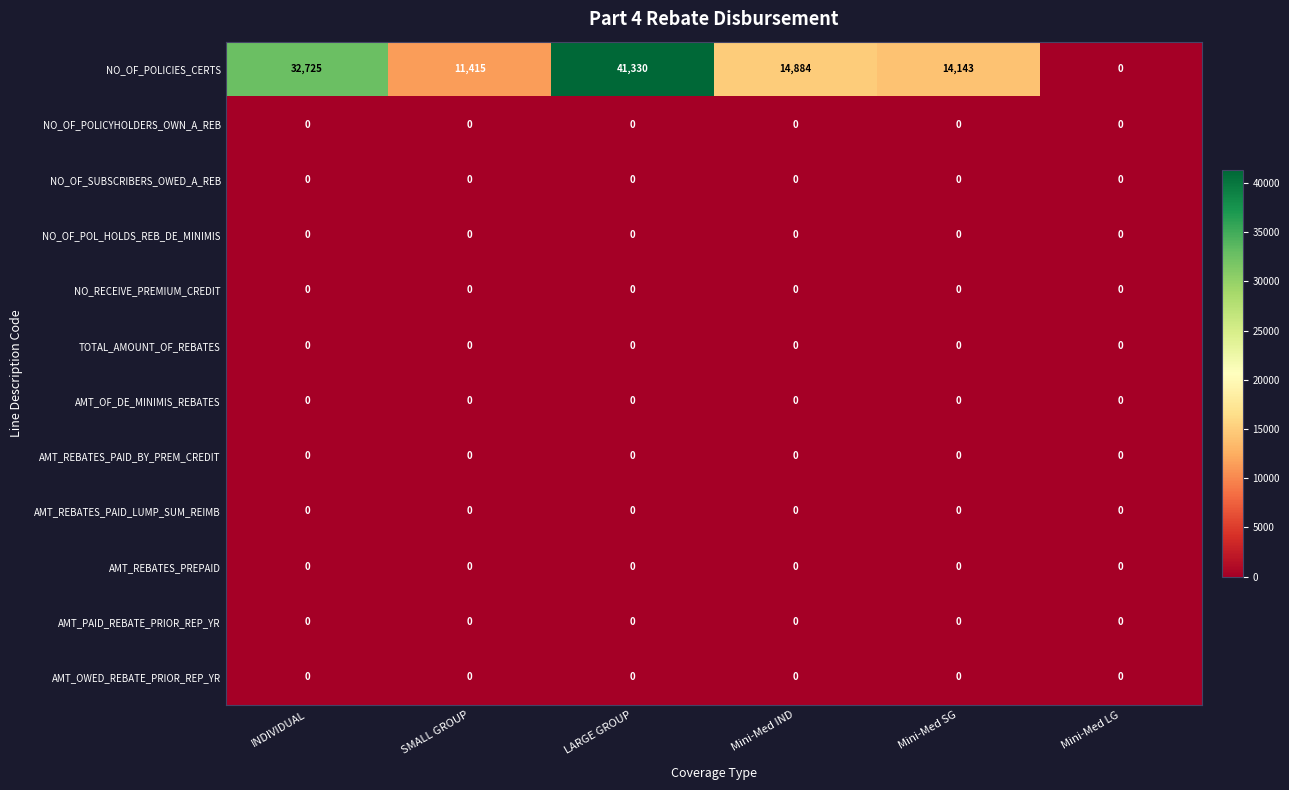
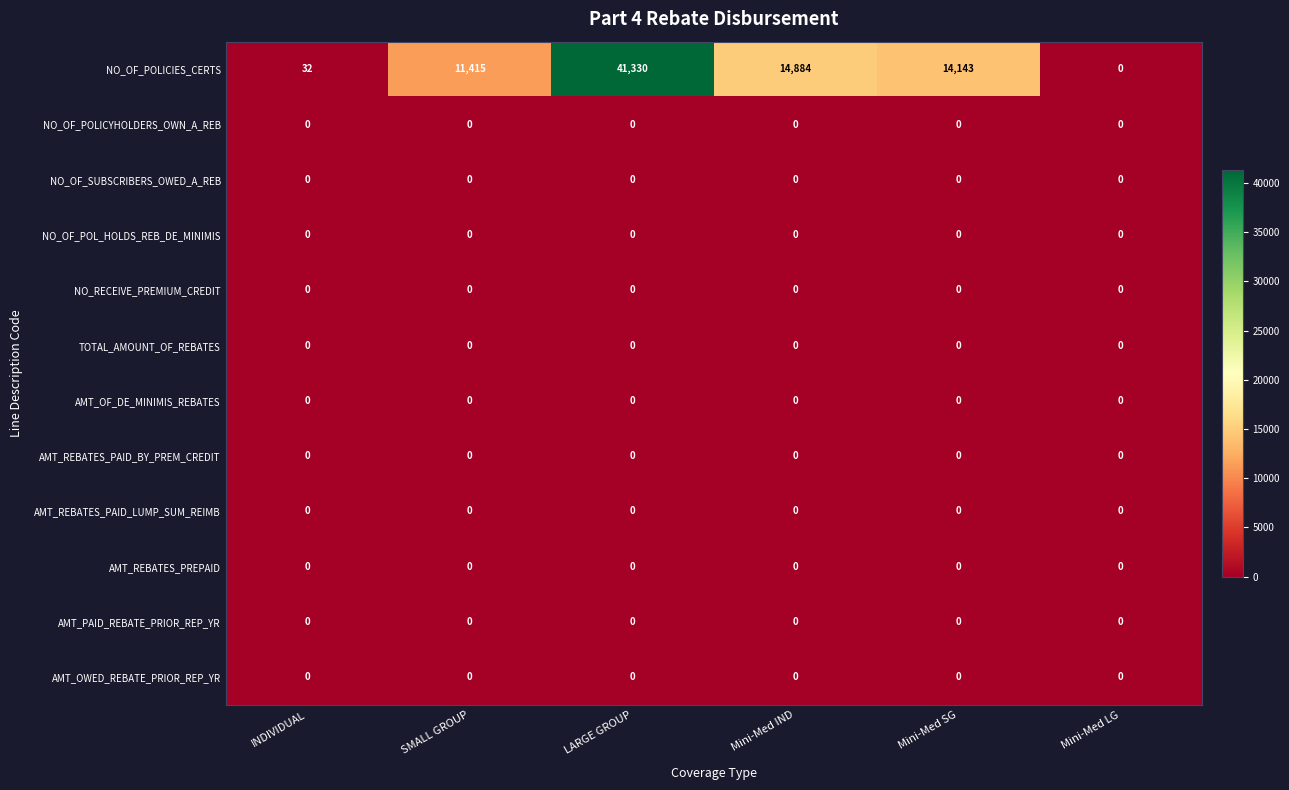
  {
    "NO_OF_POLICIES_CERTS": {
-     "INDIVIDUAL": "32,725",
+     "INDIVIDUAL": "32",
      "SMALL GROUP": "11,415",
      "LARGE GROUP": "41,330",
      "Mini-Med IND": "14,884",
      "Mini-Med SG": "14,143",
      "Mini-Med LG": "0"
    },
    "NO_OF_POLICYHOLDERS_OWN_A_REB": {
      "INDIVIDUAL": "0",
      "SMALL GROUP": "0",
      "LARGE GROUP": "0",
      "Mini-Med IND": "0",
      "Mini-Med SG": "0",
      "Mini-Med LG": "0"
    },
    "NO_OF_SUBSCRIBERS_OWED_A_REB": {
      "INDIVIDUAL": "0",
      "SMALL GROUP": "0",
      "LARGE GROUP": "0",
      "Mini-Med IND": "0",
      "Mini-Med SG": "0",
      "Mini-Med LG": "0"
    },
    "NO_OF_POL_HOLDS_REB_DE_MINIMIS": {
      "INDIVIDUAL": "0",
      "SMALL GROUP": "0",
      "LARGE GROUP": "0",
      "Mini-Med IND": "0",
      "Mini-Med SG": "0",
      "Mini-Med LG": "0"
    },
    "NO_RECEIVE_PREMIUM_CREDIT": {
      "INDIVIDUAL": "0",
      "SMALL GROUP": "0",
      "LARGE GROUP": "0",
      "Mini-Med IND": "0",
      "Mini-Med SG": "0",
      "Mini-Med LG": "0"
    },
    "TOTAL_AMOUNT_OF_REBATES": {
      "INDIVIDUAL": "0",
      "SMALL GROUP": "0",
      "LARGE GROUP": "0",
      "Mini-Med IND": "0",
      "Mini-Med SG": "0",
      "Mini-Med LG": "0"
    },
    "AMT_OF_DE_MINIMIS_REBATES": {
      "INDIVIDUAL": "0",
      "SMALL GROUP": "0",
      "LARGE GROUP": "0",
      "Mini-Med IND": "0",
      "Mini-Med SG": "0",
      "Mini-Med LG": "0"
    },
    "AMT_REBATES_PAID_BY_PREM_CREDIT": {
      "INDIVIDUAL": "0",
      "SMALL GROUP": "0",
      "LARGE GROUP": "0",
      "Mini-Med IND": "0",
      "Mini-Med SG": "0",
      "Mini-Med LG": "0"
    },
    "AMT_REBATES_PAID_LUMP_SUM_REIMB": {
      "INDIVIDUAL": "0",
      "SMALL GROUP": "0",
      "LARGE GROUP": "0",
      "Mini-Med IND": "0",
      "Mini-Med SG": "0",
      "Mini-Med LG": "0"
    },
    "AMT_REBATES_PREPAID": {
      "INDIVIDUAL": "0",
      "SMALL GROUP": "0",
      "LARGE GROUP": "0",
      "Mini-Med IND": "0",
      "Mini-Med SG": "0",
      "Mini-Med LG": "0"
    },
    "AMT_PAID_REBATE_PRIOR_REP_YR": {
      "INDIVIDUAL": "0",
      "SMALL GROUP": "0",
      "LARGE GROUP": "0",
      "Mini-Med IND": "0",
      "Mini-Med SG": "0",
      "Mini-Med LG": "0"
    },
    "AMT_OWED_REBATE_PRIOR_REP_YR": {
      "INDIVIDUAL": "0",
      "SMALL GROUP": "0",
      "LARGE GROUP": "0",
      "Mini-Med IND": "0",
      "Mini-Med SG": "0",
      "Mini-Med LG": "0"
    }
  }
